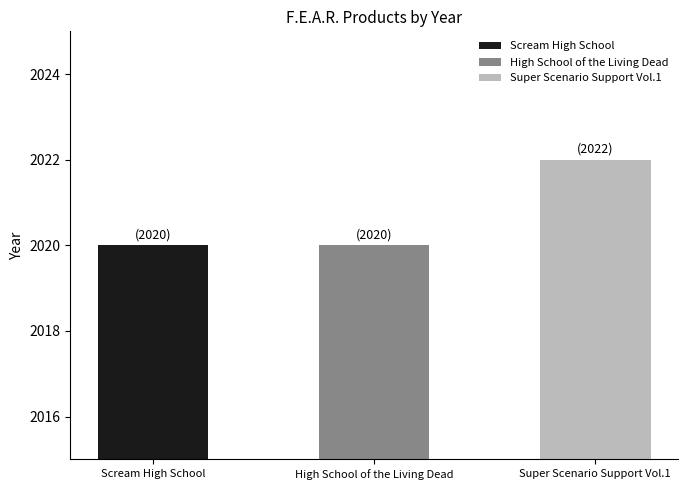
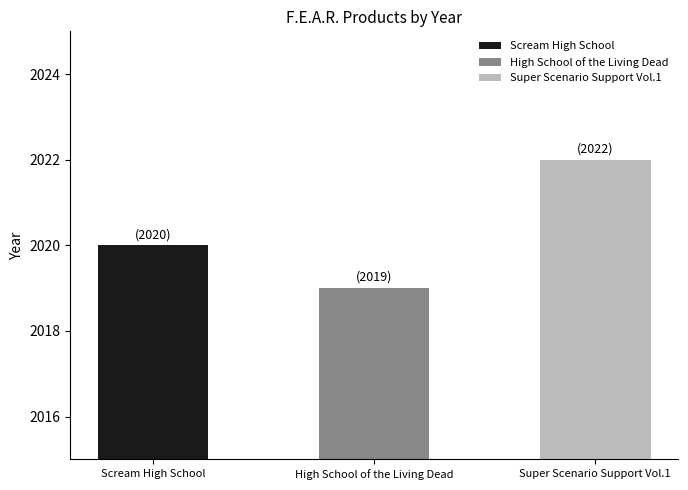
  {
    "Scream High School": "(2020)",
-   "High School of the Living Dead": "(2020)",
+   "High School of the Living Dead": "(2019)",
    "Super Scenario Support Vol.1": "(2022)"
  }
